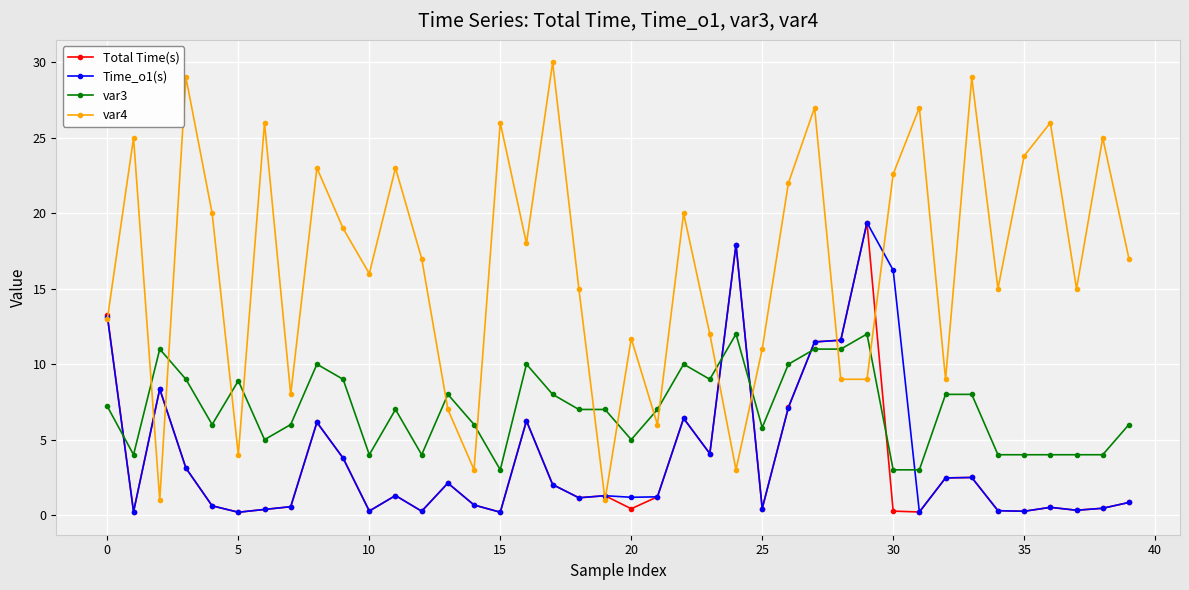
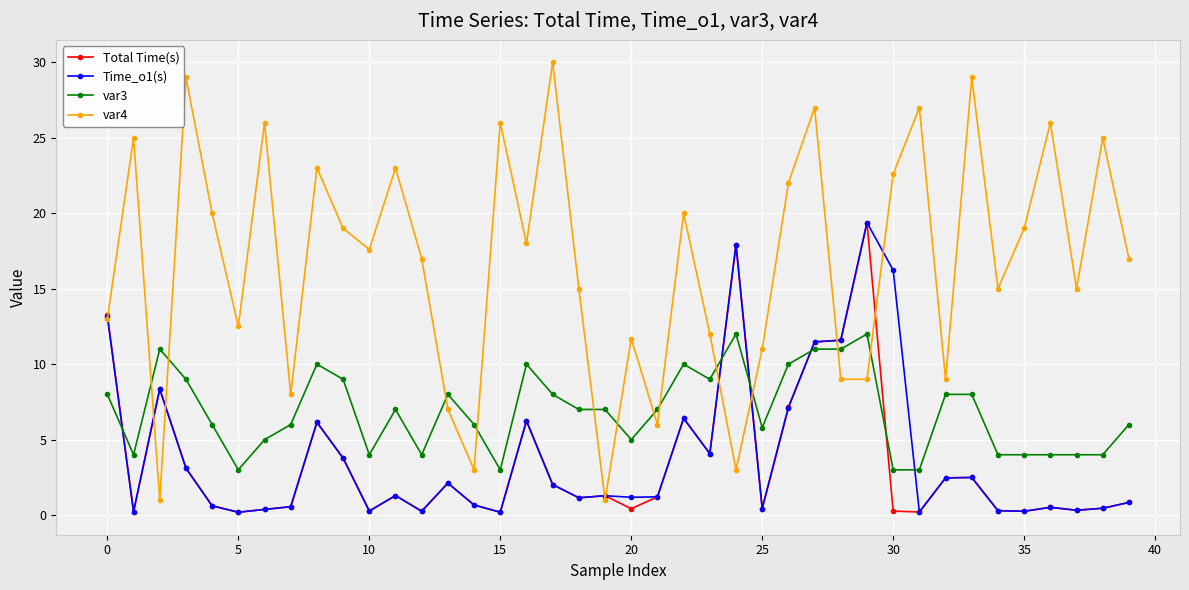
  {
    "Total Time(s)": {
      "20": 0.4,
      "30": 0.3
    },
    "Time_o1(s)": {
      "20": 1.2,
      "30": 16.2
    },
    "var3": {
-     "0": 7.2,
-     "5": 8.9,
+     "0": 8.0,
+     "5": 3.0,
      "10": 4.0,
      "15": 3.0,
      "20": 5.0,
      "25": 5.8,
      "30": 3.0,
      "35": 4.0
    },
    "var4": {
-     "5": 4.0,
-     "10": 16.0,
+     "5": 12.5,
+     "10": 17.6,
      "15": 26.0,
      "20": 11.7,
      "25": 11.0,
      "30": 22.6,
-     "35": 23.8
+     "35": 19.0
    }
  }
